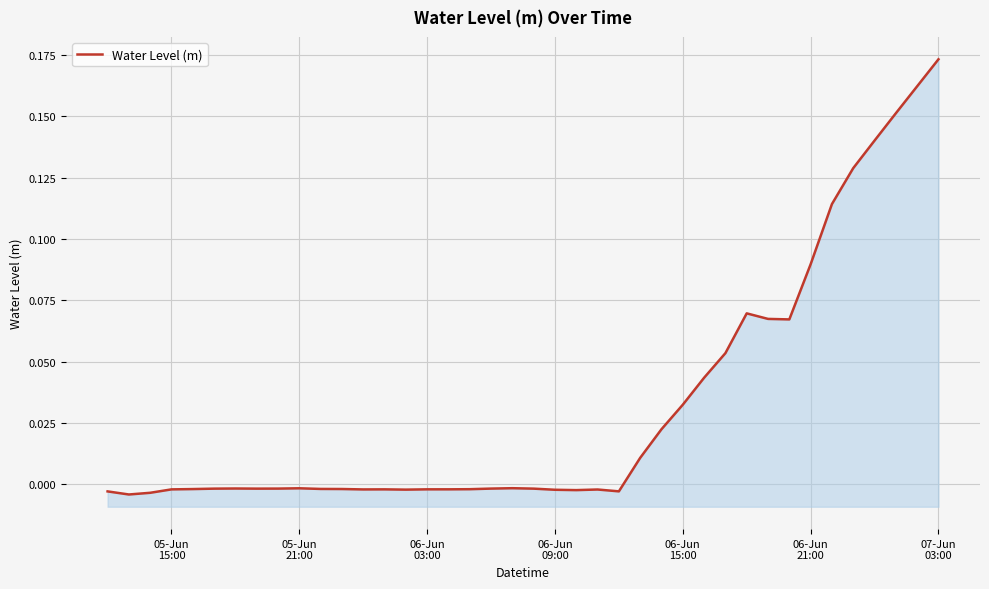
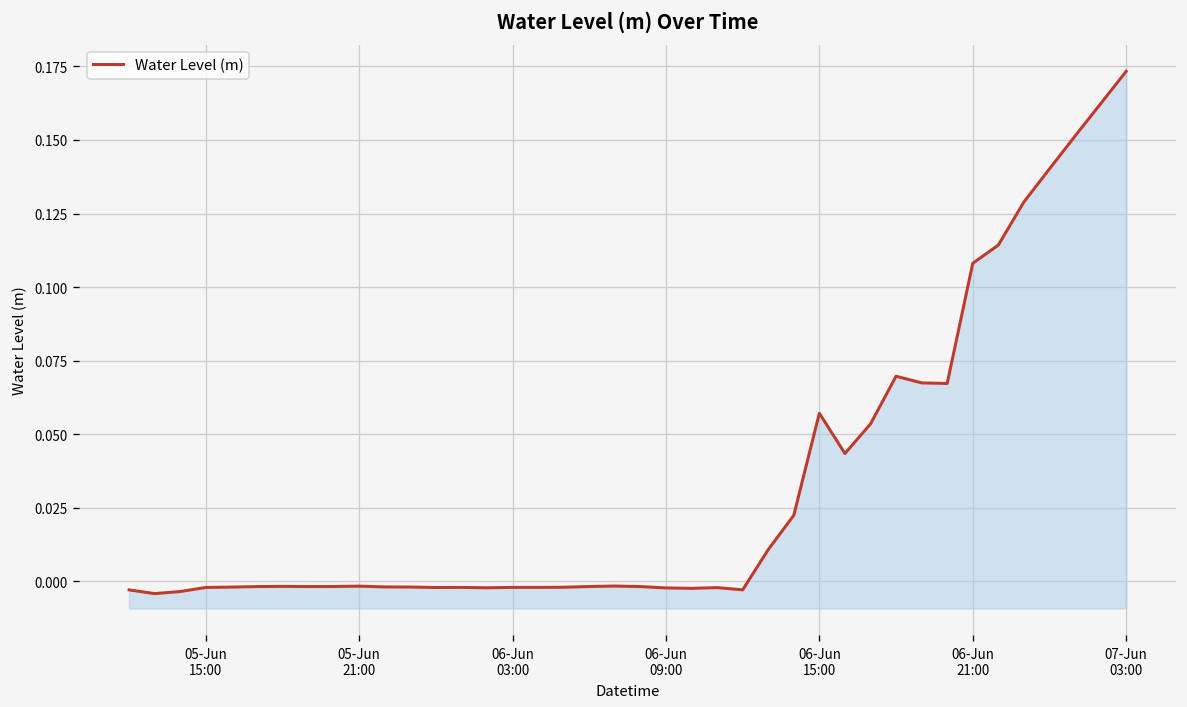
  {
    "05-Jun 15:00": -0.002,
    "05-Jun 21:00": -0.002,
    "06-Jun 03:00": -0.002,
    "06-Jun 09:00": -0.002,
-   "06-Jun 15:00": 0.032,
-   "06-Jun 21:00": 0.090,
+   "06-Jun 15:00": 0.057,
+   "06-Jun 21:00": 0.108,
    "07-Jun 03:00": 0.173
  }
